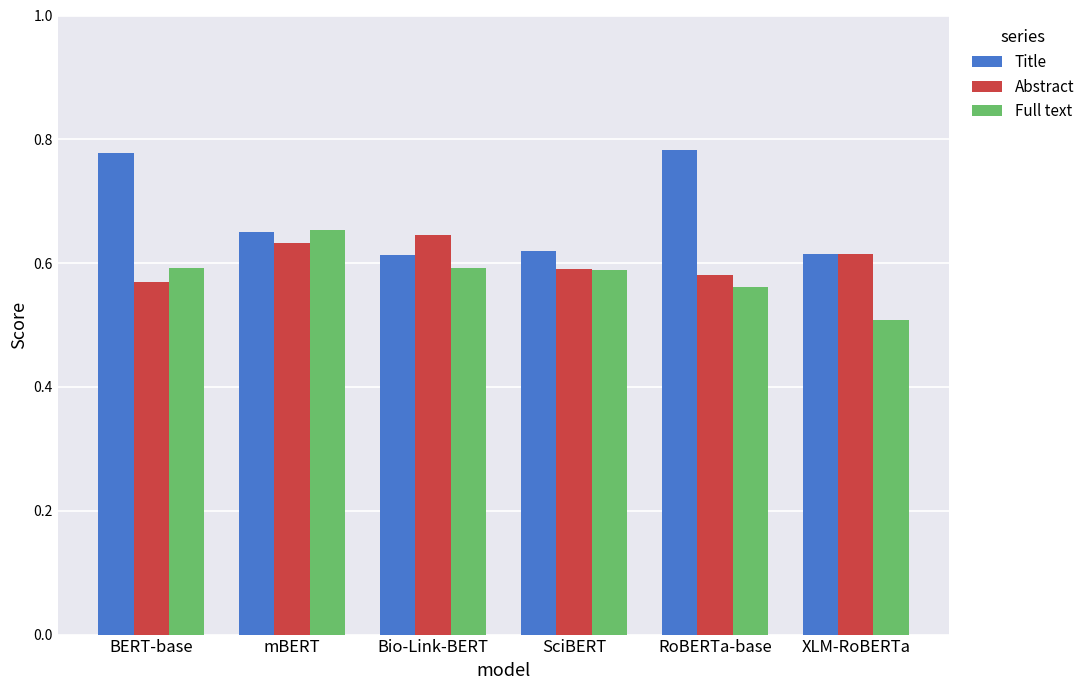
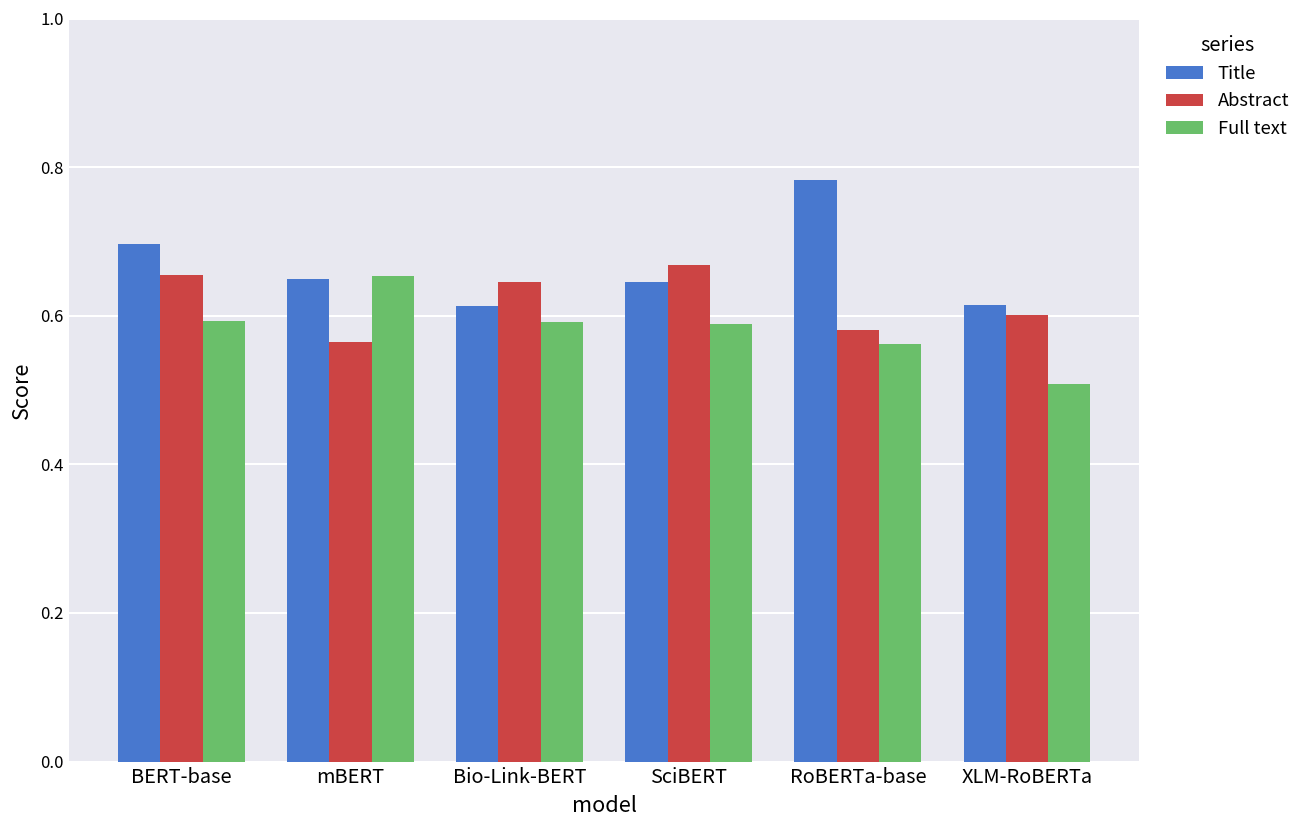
  {
    "Title": {
-     "BERT-base": 0.78,
+     "BERT-base": 0.70,
      "mBERT": 0.65,
      "Bio-Link-BERT": 0.61,
-     "SciBERT": 0.62,
+     "SciBERT": 0.64,
      "RoBERTa-base": 0.78,
      "XLM-RoBERTa": 0.61
    },
    "Abstract": {
-     "BERT-base": 0.57,
-     "mBERT": 0.63,
+     "BERT-base": 0.65,
+     "mBERT": 0.57,
      "Bio-Link-BERT": 0.65,
-     "SciBERT": 0.59,
+     "SciBERT": 0.67,
      "RoBERTa-base": 0.58,
-     "XLM-RoBERTa": 0.61
+     "XLM-RoBERTa": 0.60
    },
    "Full text": {
      "BERT-base": 0.59,
      "mBERT": 0.65,
      "Bio-Link-BERT": 0.59,
      "SciBERT": 0.59,
      "RoBERTa-base": 0.56,
      "XLM-RoBERTa": 0.51
    }
  }
